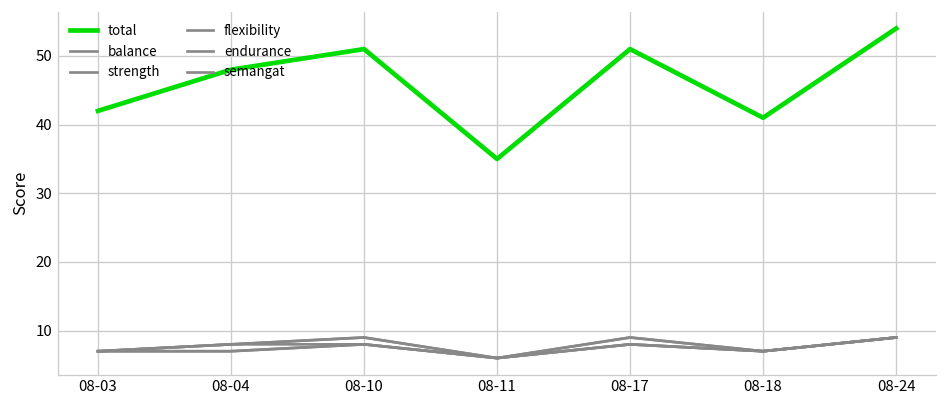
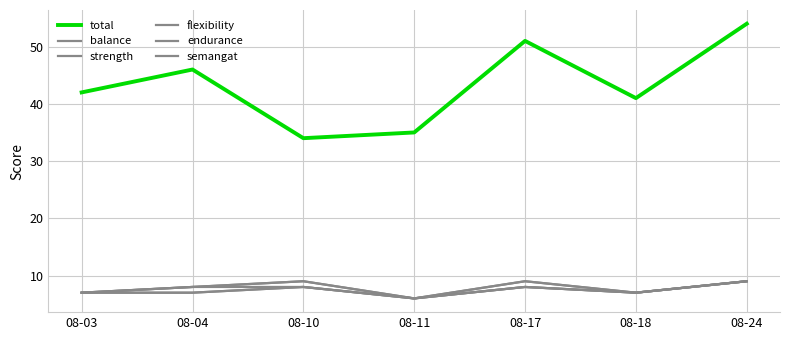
  {
    "total": {
      "08-03": 42,
-     "08-04": 48,
-     "08-10": 51,
+     "08-04": 46,
+     "08-10": 34,
      "08-11": 35,
      "08-17": 51,
      "08-18": 41,
      "08-24": 54
    }
  }
